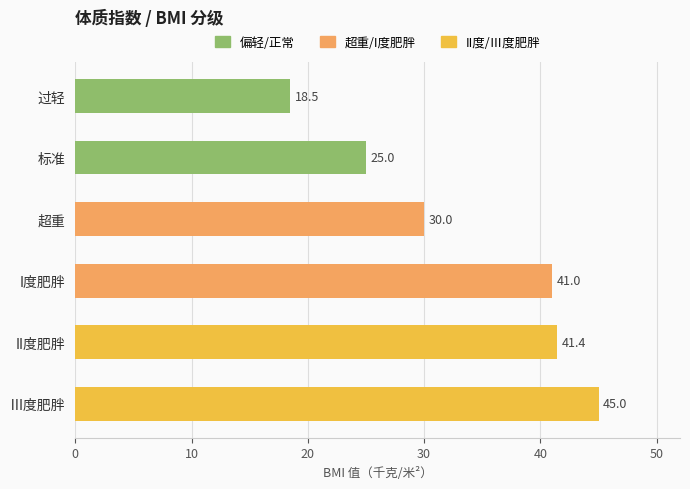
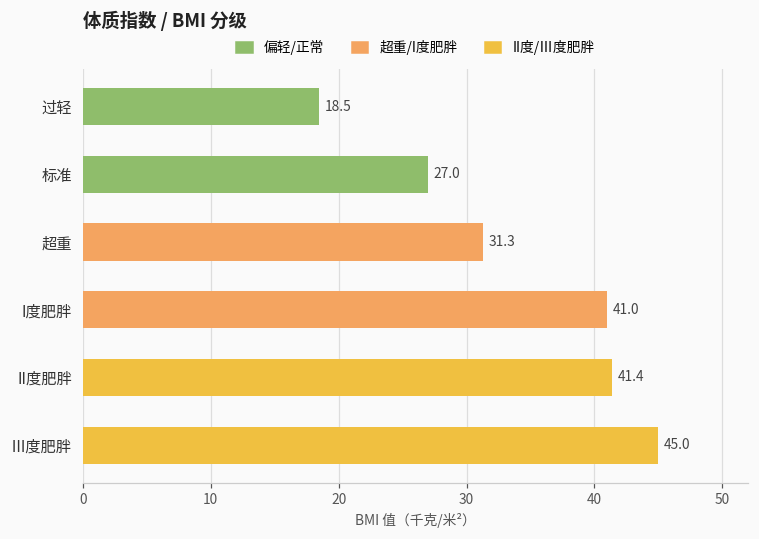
  {
    "过轻": 18.5,
-   "标准": 25.0,
-   "超重": 30.0,
+   "标准": 27.0,
+   "超重": 31.3,
    "I度肥胖": 41.0,
    "II度肥胖": 41.4,
    "Ⅲ度肥胖": 45.0
  }
